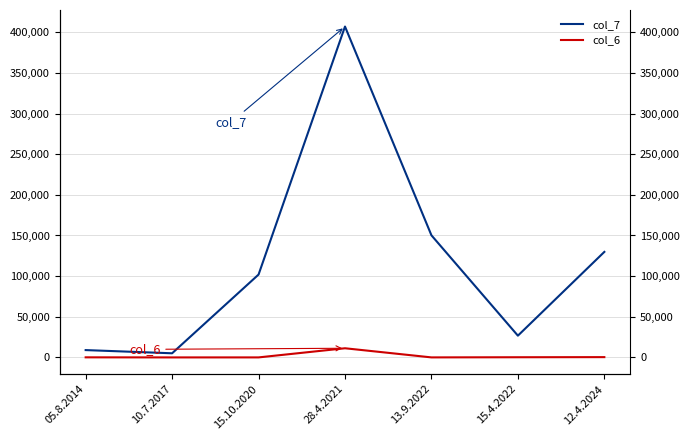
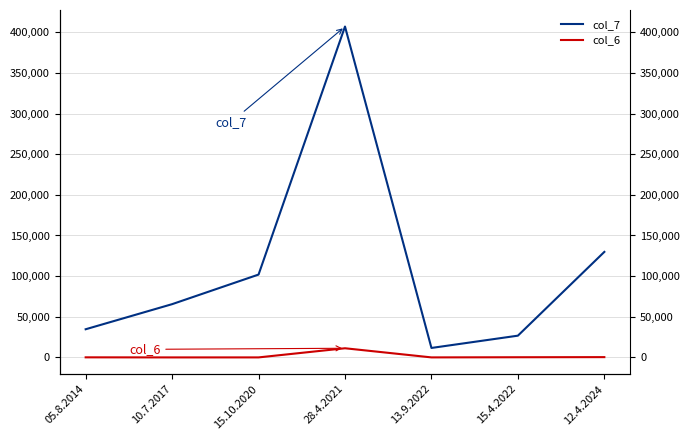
  {
    "col_7": {
-     "05.8.2014": "10,000",
-     "10.7.2017": "10,000",
+     "05.8.2014": "30,000",
+     "10.7.2017": "70,000",
      "15.10.2020": "100,000",
-     "13.9.2022": "150,000",
+     "13.9.2022": "10,000",
      "15.4.2022": "30,000",
      "12.4.2024": "130,000"
    },
    "col_6": {
      "05.8.2014": "0",
      "28.4.2021": "10,000",
      "13.9.2022": "0",
      "15.4.2022": "0",
      "12.4.2024": "0"
    }
  }
